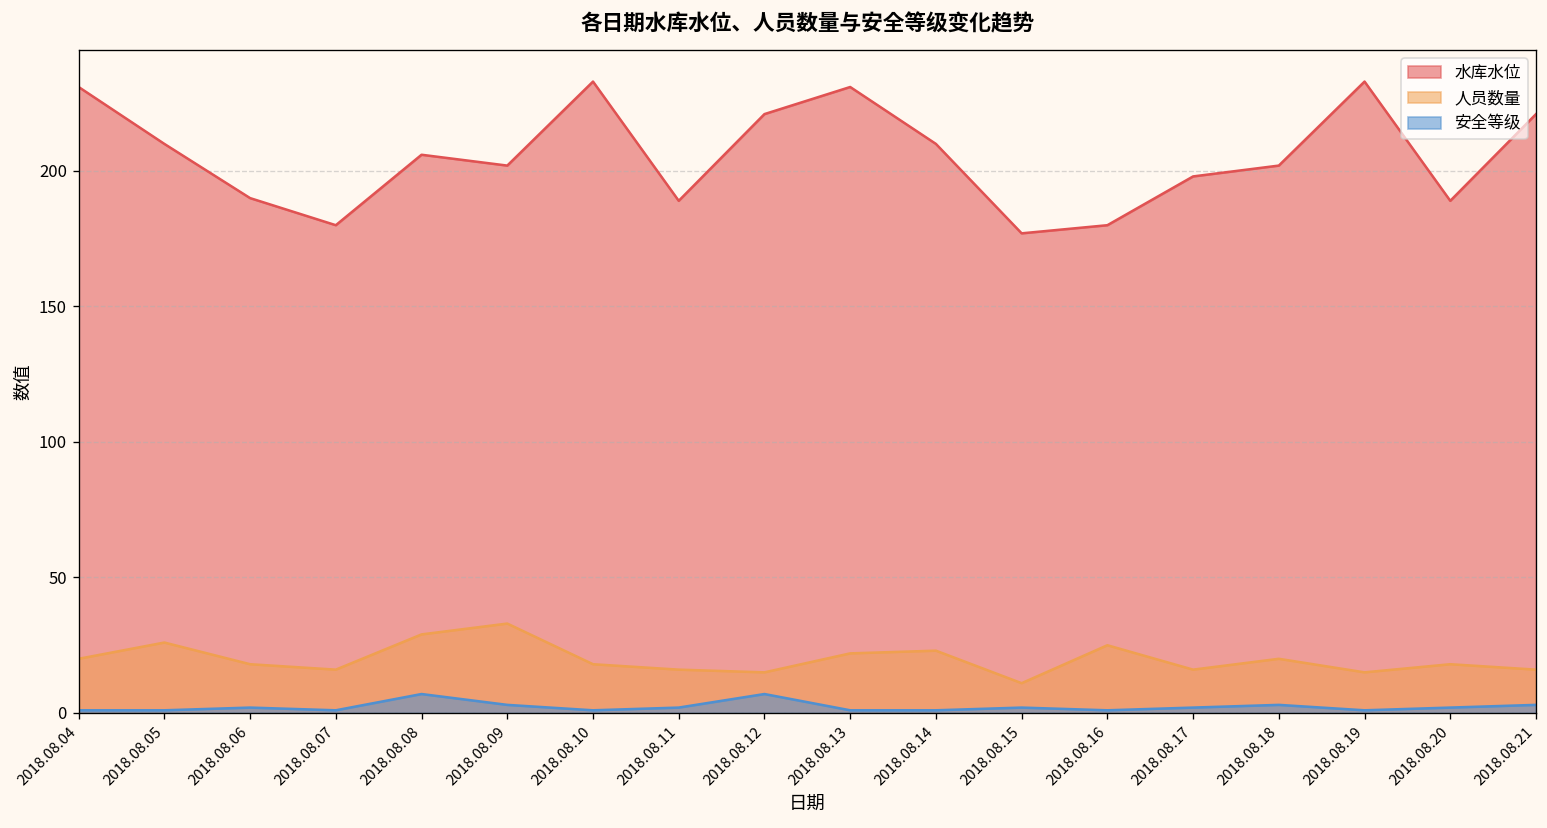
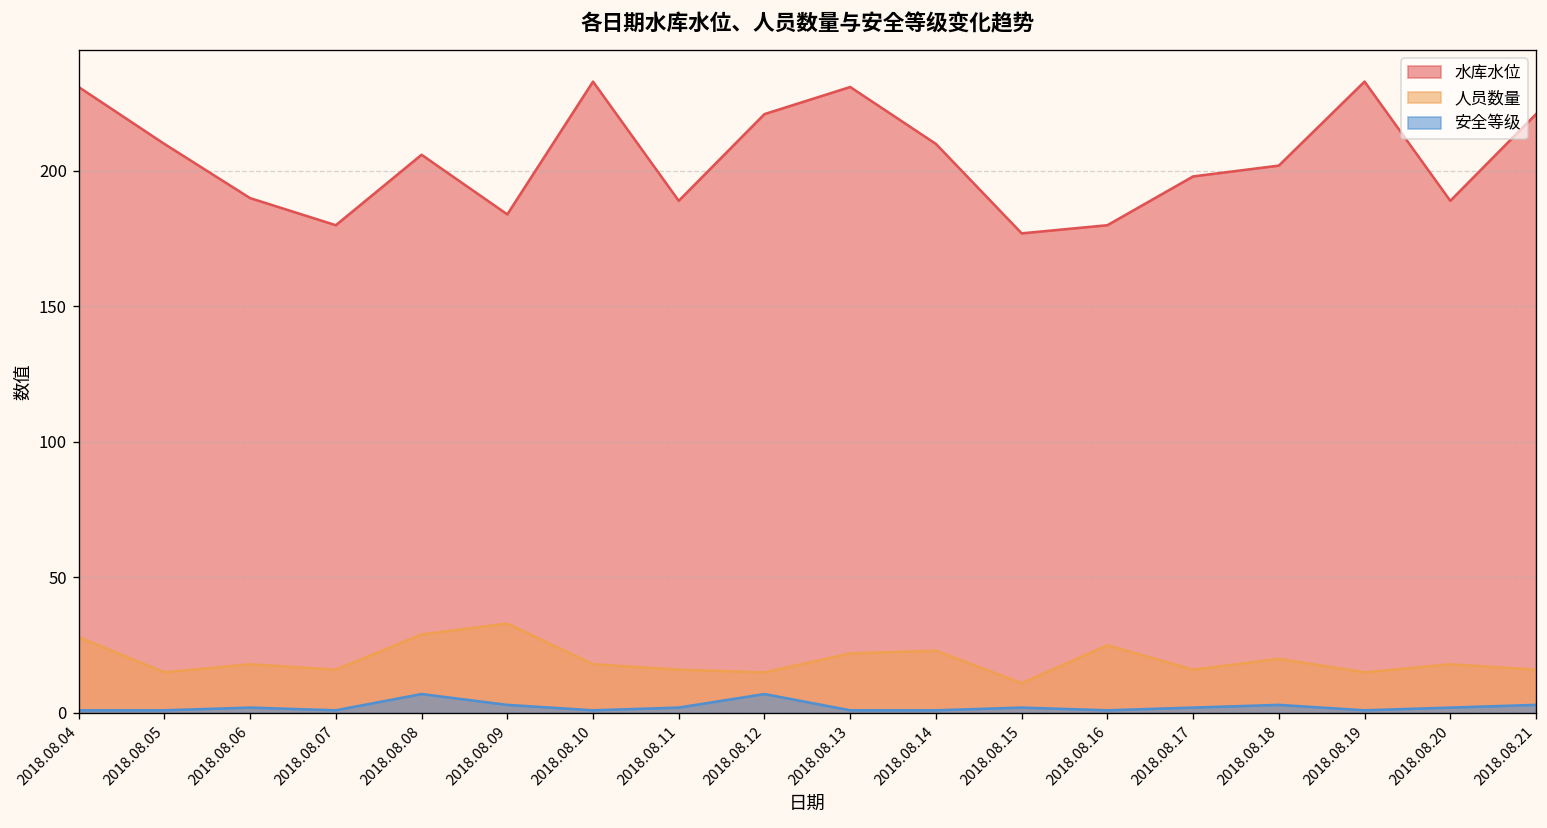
  {
    "水库水位": {
      "2018.08.04": 231,
      "2018.08.05": 210,
      "2018.08.06": 190,
      "2018.08.07": 180,
      "2018.08.08": 206,
-     "2018.08.09": 202,
+     "2018.08.09": 184,
      "2018.08.10": 233,
      "2018.08.11": 189,
      "2018.08.12": 221,
      "2018.08.13": 231,
      "2018.08.14": 210,
      "2018.08.15": 177,
      "2018.08.16": 180,
      "2018.08.17": 198,
      "2018.08.18": 202,
      "2018.08.19": 233,
      "2018.08.20": 189,
      "2018.08.21": 221
    },
    "人员数量": {
-     "2018.08.04": 20,
-     "2018.08.05": 26,
+     "2018.08.04": 28,
+     "2018.08.05": 15,
      "2018.08.06": 18,
      "2018.08.07": 16,
      "2018.08.08": 29,
      "2018.08.09": 33,
      "2018.08.10": 18,
      "2018.08.11": 16,
      "2018.08.12": 15,
      "2018.08.13": 22,
      "2018.08.14": 23,
      "2018.08.15": 11,
      "2018.08.16": 25,
      "2018.08.17": 16,
      "2018.08.18": 20,
      "2018.08.19": 15,
      "2018.08.20": 18,
      "2018.08.21": 16
    },
    "安全等级": {
      "2018.08.04": 1,
      "2018.08.05": 1,
      "2018.08.06": 2,
      "2018.08.07": 1,
      "2018.08.08": 7,
      "2018.08.09": 3,
      "2018.08.10": 1,
      "2018.08.11": 2,
      "2018.08.12": 7,
      "2018.08.13": 1,
      "2018.08.14": 1,
      "2018.08.15": 2,
      "2018.08.16": 1,
      "2018.08.17": 2,
      "2018.08.18": 3,
      "2018.08.19": 1,
      "2018.08.20": 2,
      "2018.08.21": 3
    }
  }
